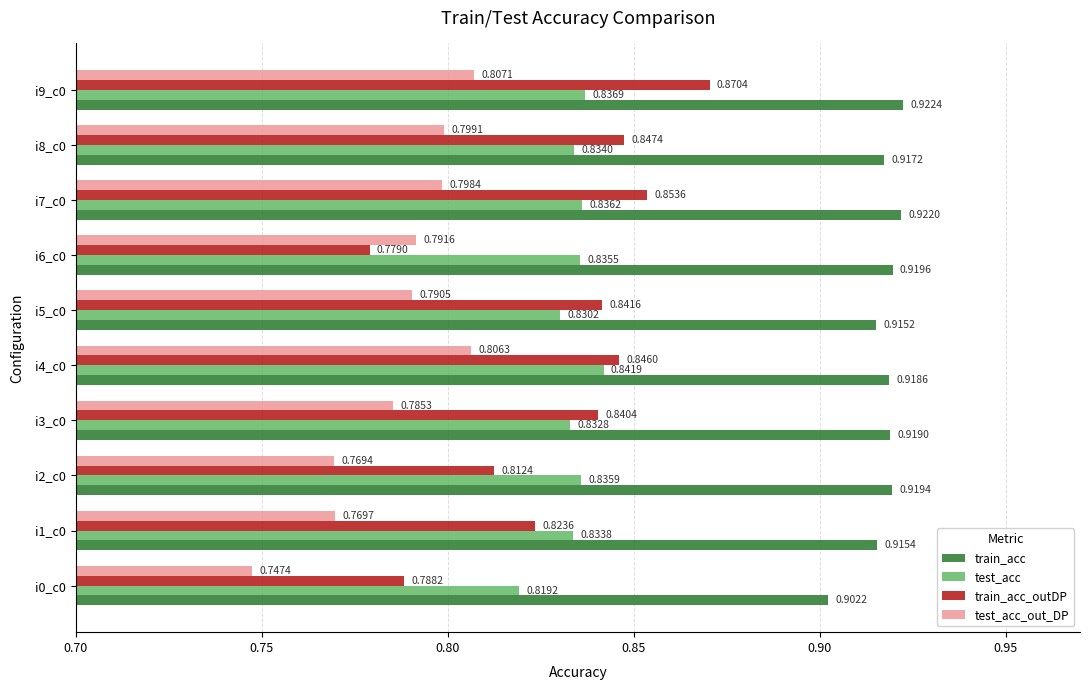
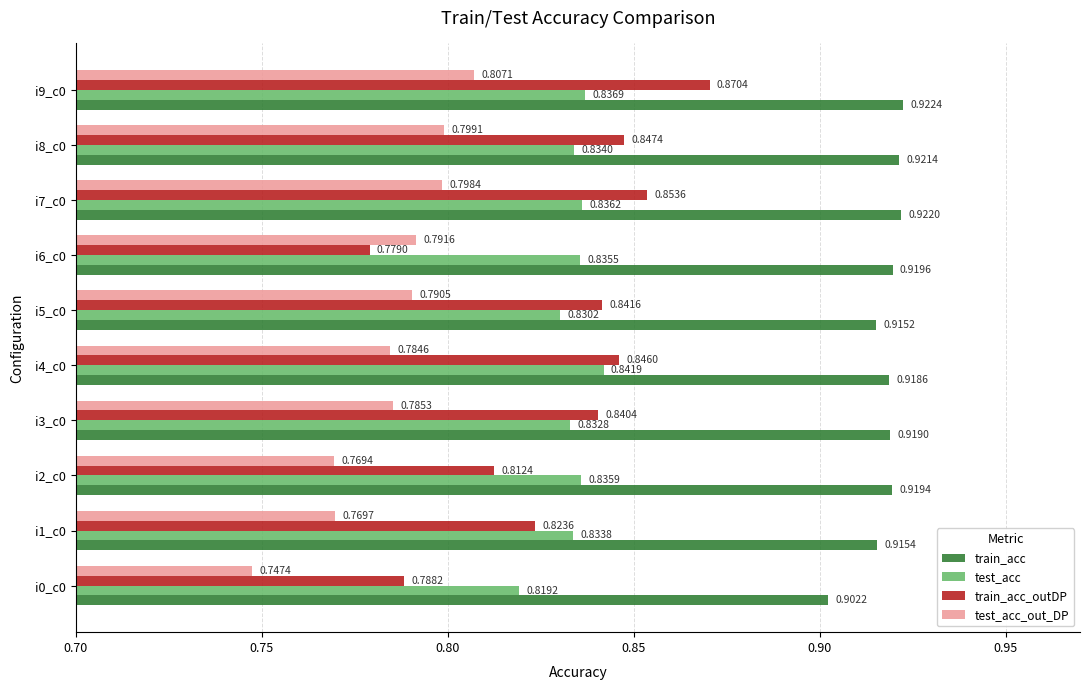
  {
    "train_acc": {
      "i9_c0": 0.9224,
-     "i8_c0": 0.9172,
+     "i8_c0": 0.9214,
      "i7_c0": 0.9220,
      "i6_c0": 0.9196,
      "i5_c0": 0.9152,
      "i4_c0": 0.9186,
      "i3_c0": 0.9190,
      "i2_c0": 0.9194,
      "i1_c0": 0.9154,
      "i0_c0": 0.9022
    },
    "test_acc": {
      "i9_c0": 0.8369,
      "i8_c0": 0.8340,
      "i7_c0": 0.8362,
      "i6_c0": 0.8355,
      "i5_c0": 0.8302,
      "i4_c0": 0.8419,
      "i3_c0": 0.8328,
      "i2_c0": 0.8359,
      "i1_c0": 0.8338,
      "i0_c0": 0.8192
    },
    "train_acc_outDP": {
      "i9_c0": 0.8704,
      "i8_c0": 0.8474,
      "i7_c0": 0.8536,
      "i6_c0": 0.7790,
      "i5_c0": 0.8416,
      "i4_c0": 0.8460,
      "i3_c0": 0.8404,
      "i2_c0": 0.8124,
      "i1_c0": 0.8236,
      "i0_c0": 0.7882
    },
    "test_acc_out_DP": {
      "i9_c0": 0.8071,
      "i8_c0": 0.7991,
      "i7_c0": 0.7984,
      "i6_c0": 0.7916,
      "i5_c0": 0.7905,
-     "i4_c0": 0.8063,
+     "i4_c0": 0.7846,
      "i3_c0": 0.7853,
      "i2_c0": 0.7694,
      "i1_c0": 0.7697,
      "i0_c0": 0.7474
    }
  }
